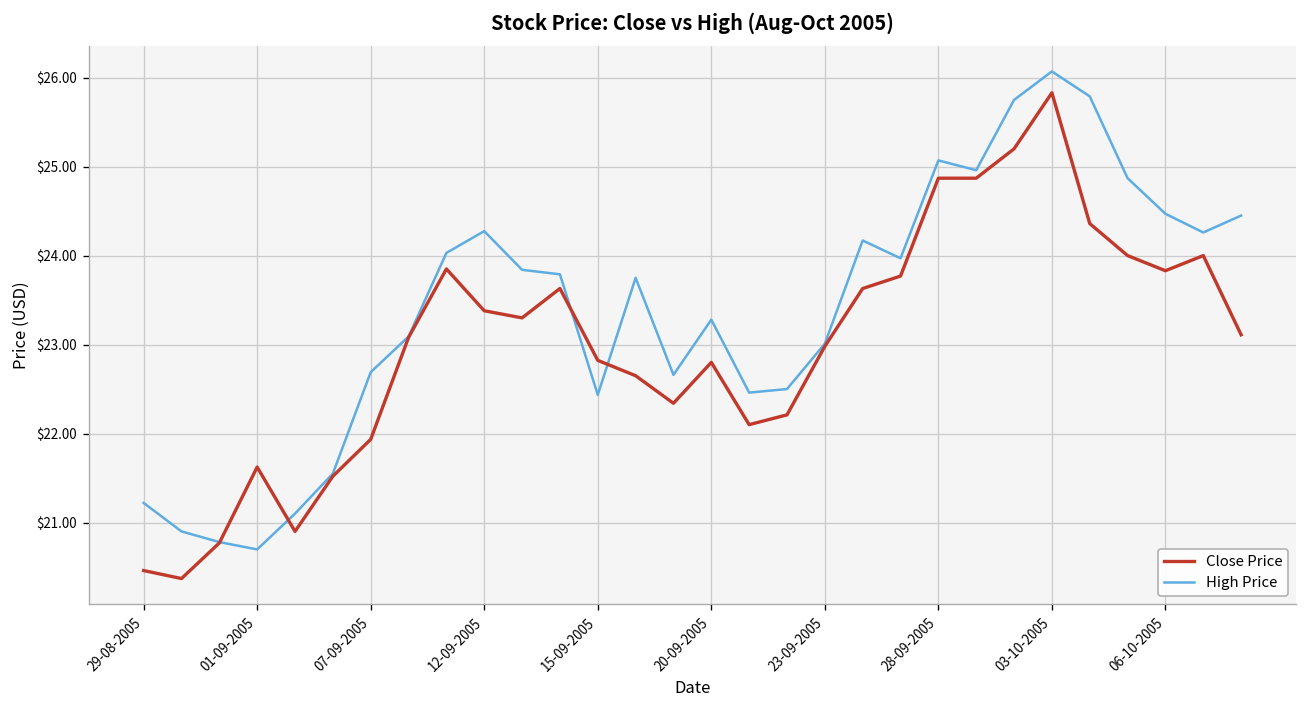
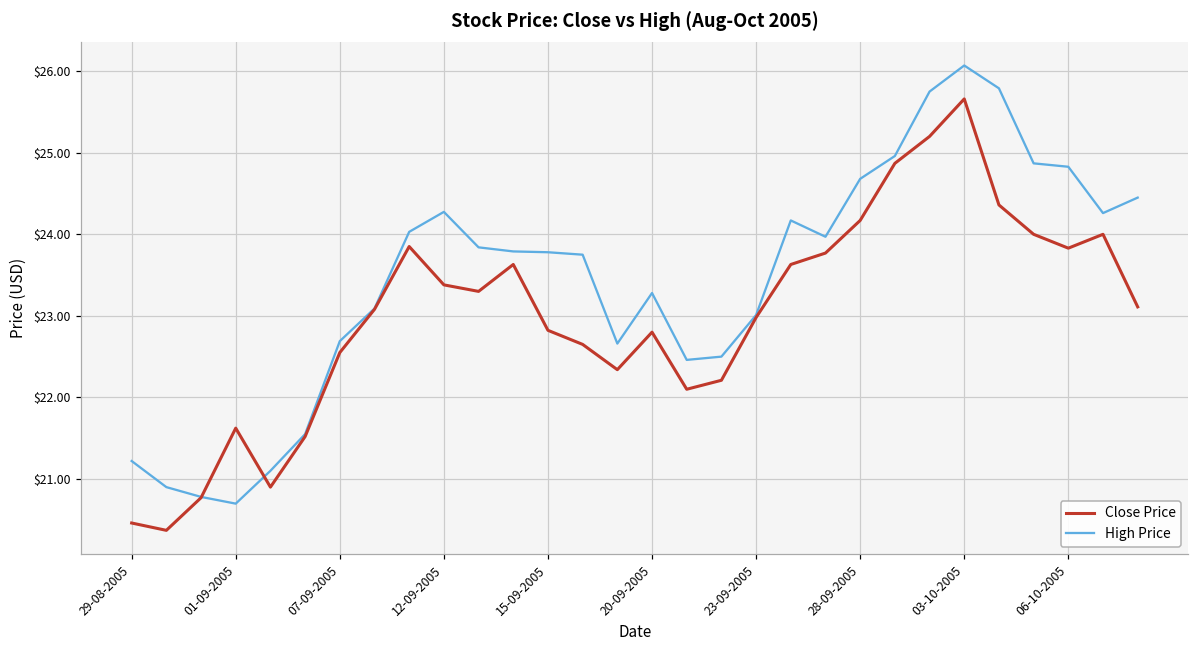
  {
    "Close Price": {
      "29-08-2005": "$20.5",
      "01-09-2005": "$21.6",
-     "07-09-2005": "$21.9",
+     "07-09-2005": "$22.5",
      "12-09-2005": "$23.4",
      "15-09-2005": "$22.8",
      "20-09-2005": "$22.8",
-     "28-09-2005": "$24.9",
-     "03-10-2005": "$25.8",
+     "28-09-2005": "$24.2",
+     "03-10-2005": "$25.7",
      "06-10-2005": "$23.8"
    },
    "High Price": {
      "29-08-2005": "$21.2",
      "01-09-2005": "$20.7",
      "07-09-2005": "$22.7",
      "12-09-2005": "$24.3",
-     "15-09-2005": "$22.4",
+     "15-09-2005": "$23.8",
      "20-09-2005": "$23.3",
-     "28-09-2005": "$25.1",
+     "28-09-2005": "$24.7",
      "03-10-2005": "$26.1",
-     "06-10-2005": "$24.5"
+     "06-10-2005": "$24.8"
    }
  }
